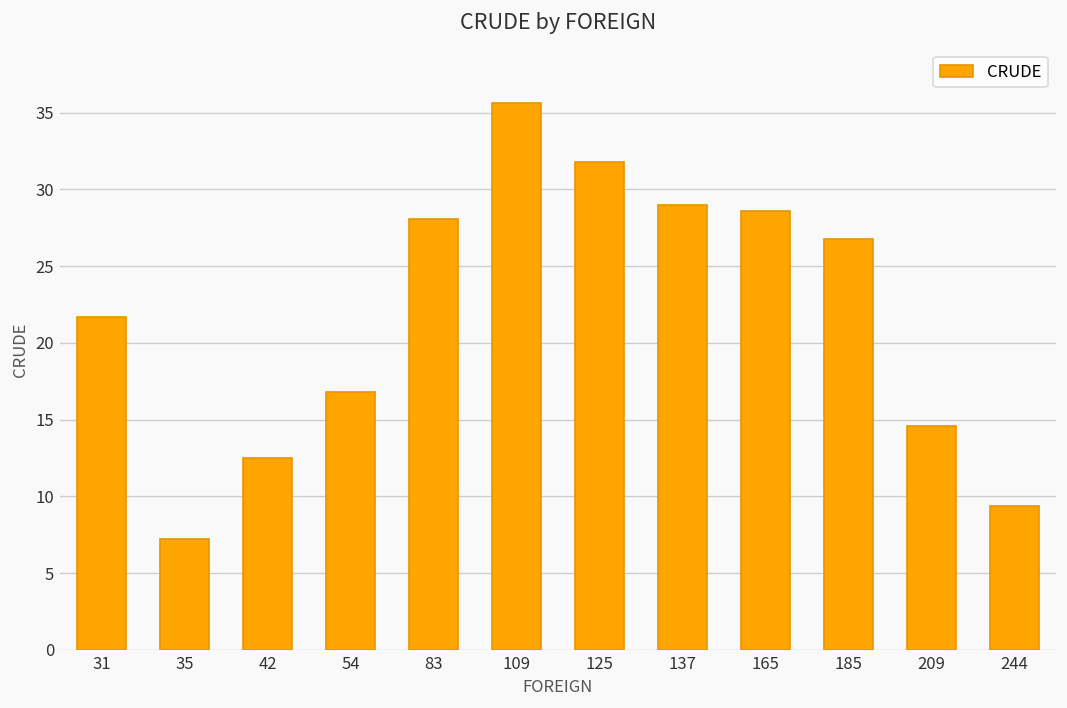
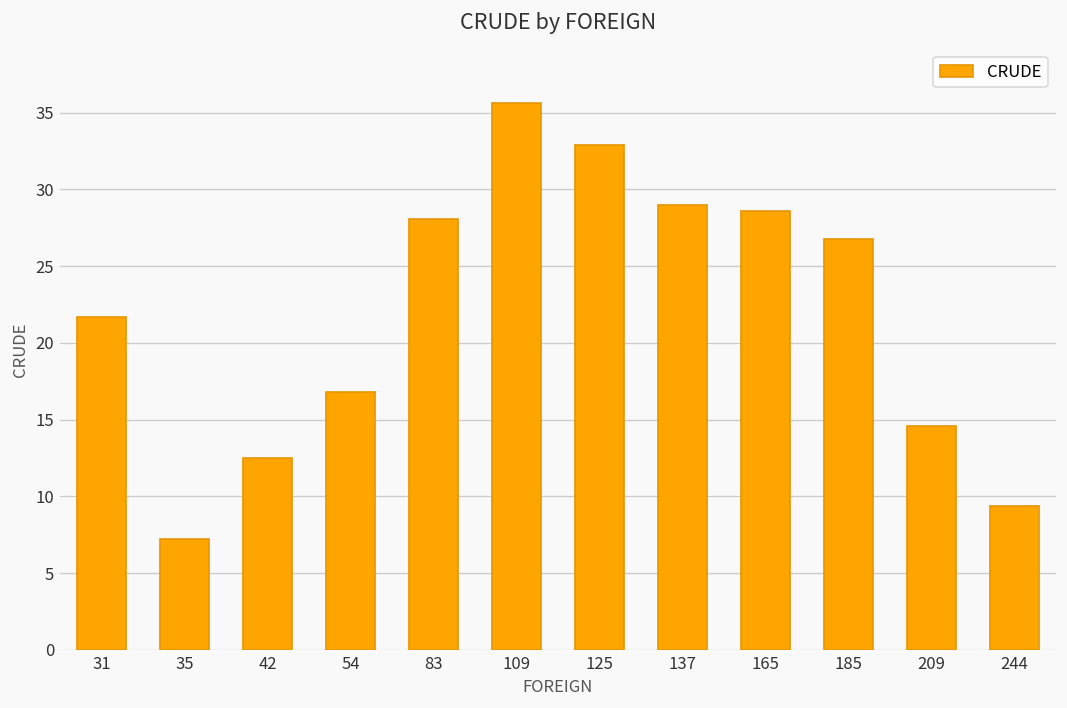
  {
    "31": 21.7,
    "35": 7.2,
    "42": 12.5,
    "54": 16.8,
    "83": 28.1,
    "109": 35.6,
-   "125": 31.8,
+   "125": 32.9,
    "137": 29.0,
    "165": 28.6,
    "185": 26.8,
    "209": 14.6,
    "244": 9.4
  }
